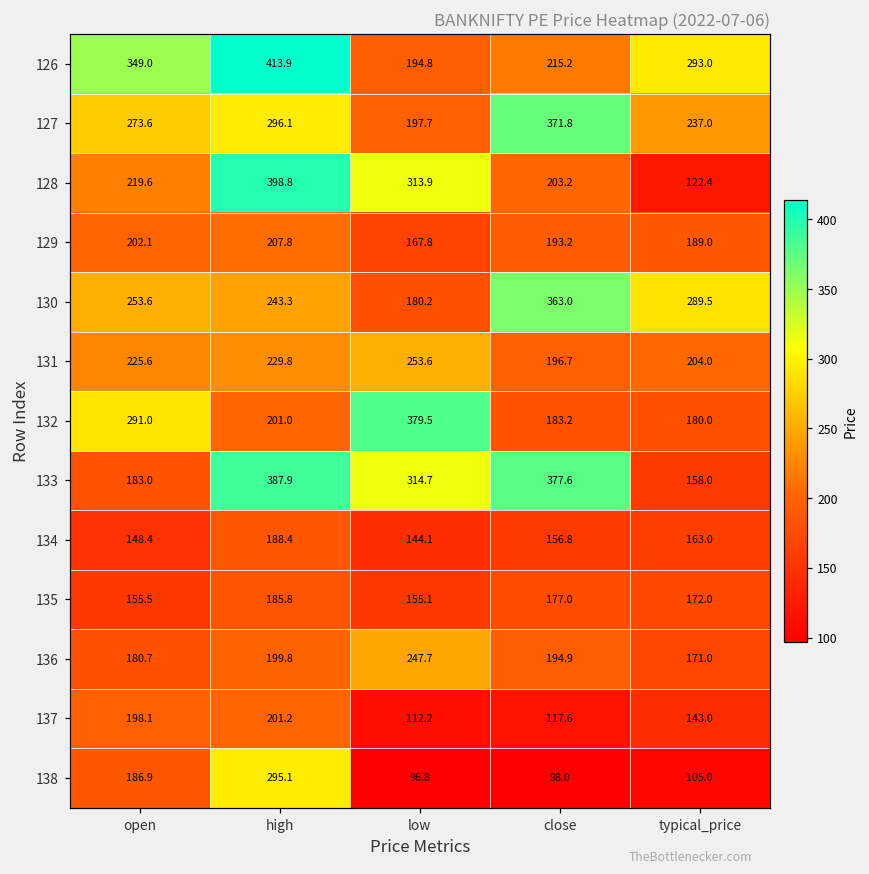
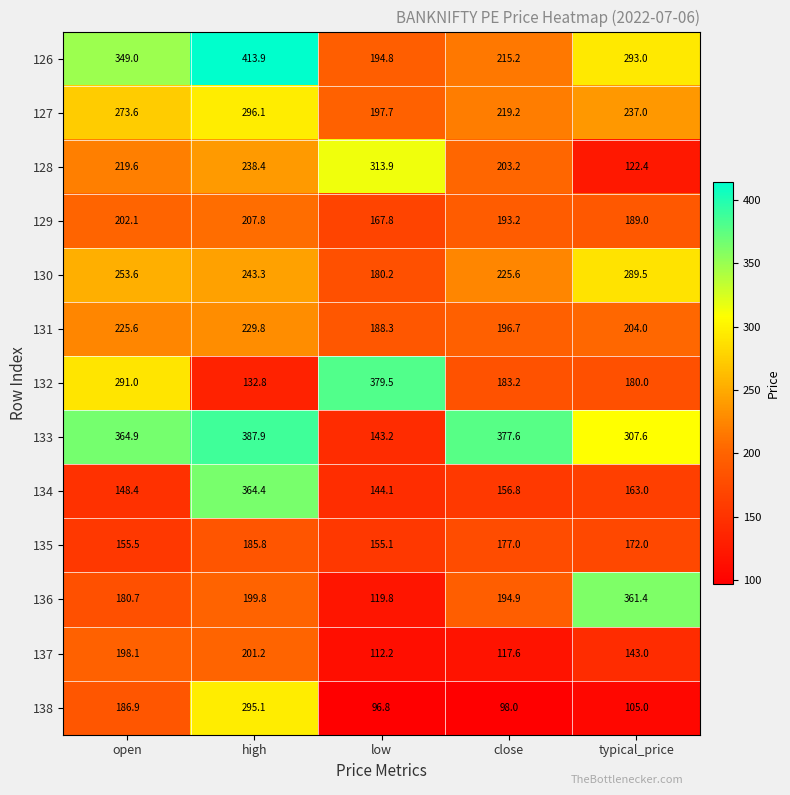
  {
    "126": {
      "open": 349.0,
      "high": 413.9,
      "low": 194.8,
      "close": 215.2,
      "typical_price": 293.0
    },
    "127": {
      "open": 273.6,
      "high": 296.1,
      "low": 197.7,
-     "close": 371.8,
+     "close": 219.2,
      "typical_price": 237.0
    },
    "128": {
      "open": 219.6,
-     "high": 398.8,
+     "high": 238.4,
      "low": 313.9,
      "close": 203.2,
      "typical_price": 122.4
    },
    "129": {
      "open": 202.1,
      "high": 207.8,
      "low": 167.8,
      "close": 193.2,
      "typical_price": 189.0
    },
    "130": {
      "open": 253.6,
      "high": 243.3,
      "low": 180.2,
-     "close": 363.0,
+     "close": 225.6,
      "typical_price": 289.5
    },
    "131": {
      "open": 225.6,
      "high": 229.8,
-     "low": 253.6,
+     "low": 188.3,
      "close": 196.7,
      "typical_price": 204.0
    },
    "132": {
      "open": 291.0,
-     "high": 201.0,
+     "high": 132.8,
      "low": 379.5,
      "close": 183.2,
      "typical_price": 180.0
    },
    "133": {
-     "open": 183.0,
+     "open": 364.9,
      "high": 387.9,
-     "low": 314.7,
+     "low": 143.2,
      "close": 377.6,
-     "typical_price": 158.0
+     "typical_price": 307.6
    },
    "134": {
      "open": 148.4,
-     "high": 188.4,
+     "high": 364.4,
      "low": 144.1,
      "close": 156.8,
      "typical_price": 163.0
    },
    "135": {
      "open": 155.5,
      "high": 185.8,
      "low": 155.1,
      "close": 177.0,
      "typical_price": 172.0
    },
    "136": {
      "open": 180.7,
      "high": 199.8,
-     "low": 247.7,
+     "low": 119.8,
      "close": 194.9,
-     "typical_price": 171.0
+     "typical_price": 361.4
    },
    "137": {
      "open": 198.1,
      "high": 201.2,
      "low": 112.2,
      "close": 117.6,
      "typical_price": 143.0
    },
    "138": {
      "open": 186.9,
      "high": 295.1,
      "low": 96.8,
      "close": 98.0,
      "typical_price": 105.0
    }
  }
